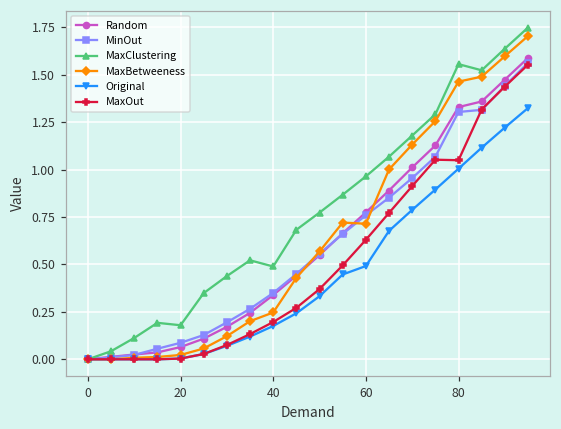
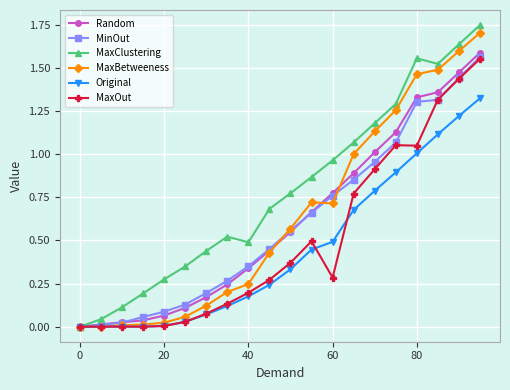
  {
    "Random": {
      "20": 0.06,
      "60": 0.77,
      "80": 1.33
    },
    "MinOut": {
      "20": 0.09,
      "60": 0.76,
      "80": 1.30
    },
    "MaxClustering": {
-     "20": 0.18,
+     "20": 0.27,
      "40": 0.49,
      "60": 0.96,
      "80": 1.56
    },
    "MaxBetweeness": {
      "20": 0.02,
      "40": 0.25,
      "60": 0.71,
      "80": 1.46
    },
    "Original": {
      "40": 0.18,
      "60": 0.49,
      "80": 1.01
    },
    "MaxOut": {
      "40": 0.20,
-     "60": 0.63,
+     "60": 0.28,
      "80": 1.05
    }
  }
